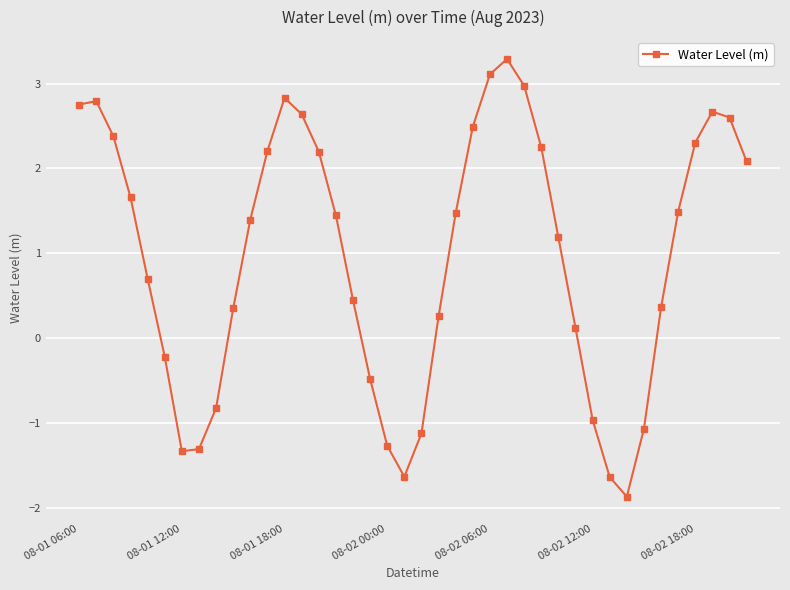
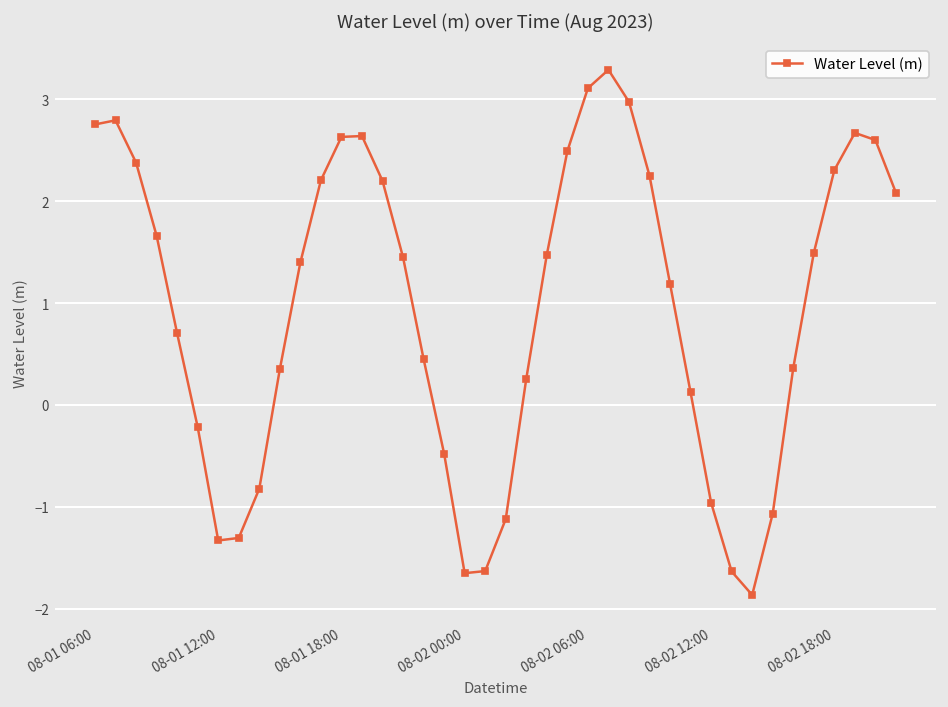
  {
    "08-01 06:00": 2.8,
    "08-01 12:00": -1.3,
-   "08-01 18:00": 2.8,
-   "08-02 00:00": -1.3,
+   "08-01 18:00": 2.6,
+   "08-02 00:00": -1.7,
    "08-02 06:00": 3.1,
    "08-02 12:00": -1.0,
    "08-02 18:00": 2.3
  }
